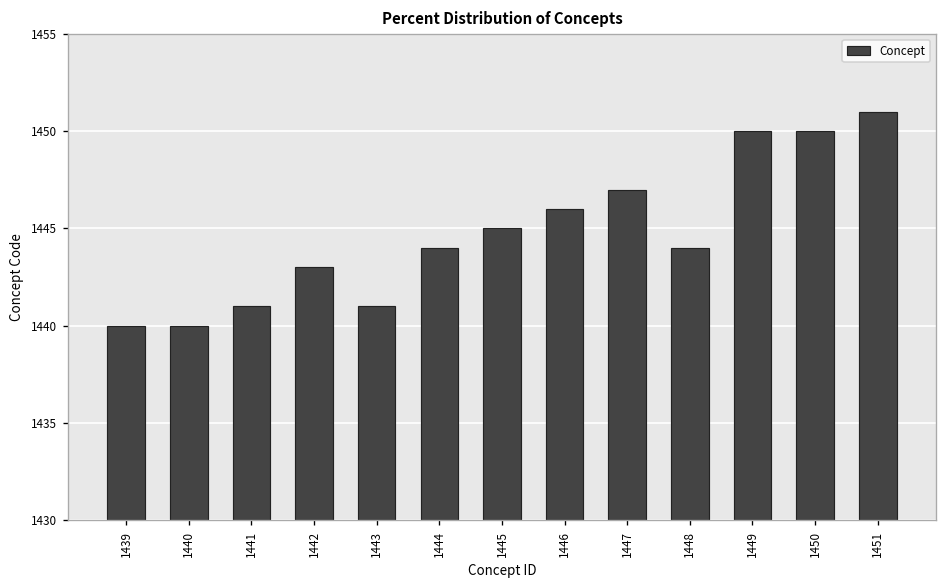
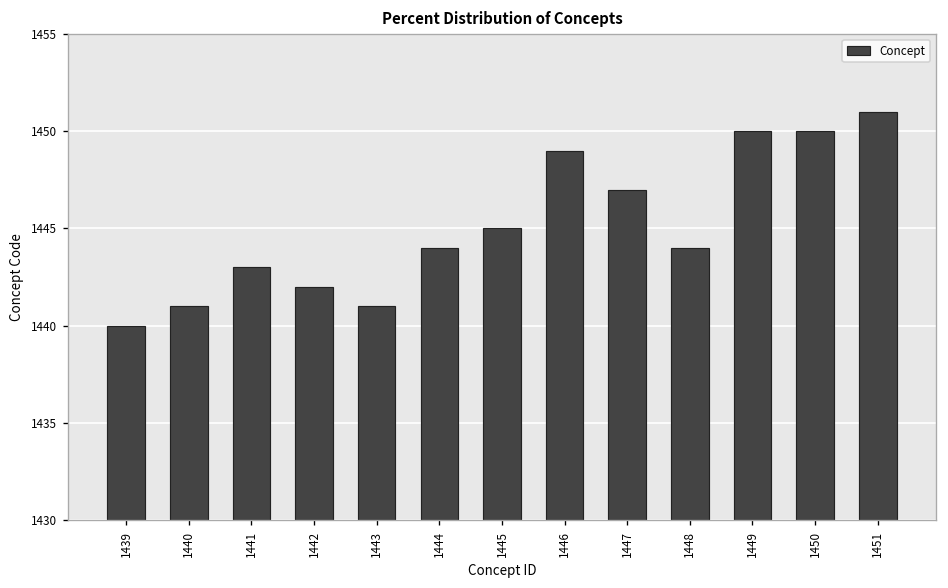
  {
    "1439": 1440,
-   "1440": 1440,
-   "1441": 1441,
-   "1442": 1443,
+   "1440": 1441,
+   "1441": 1443,
+   "1442": 1442,
    "1443": 1441,
    "1444": 1444,
    "1445": 1445,
-   "1446": 1446,
+   "1446": 1449,
    "1447": 1447,
    "1448": 1444,
    "1449": 1450,
    "1450": 1450,
    "1451": 1451
  }
